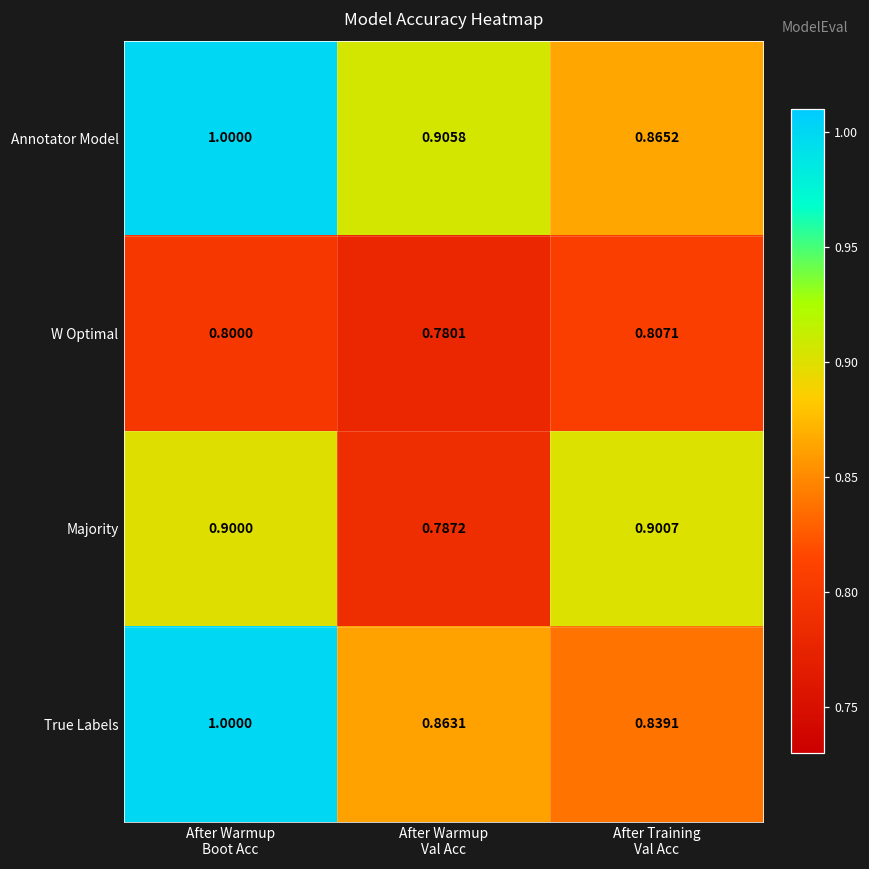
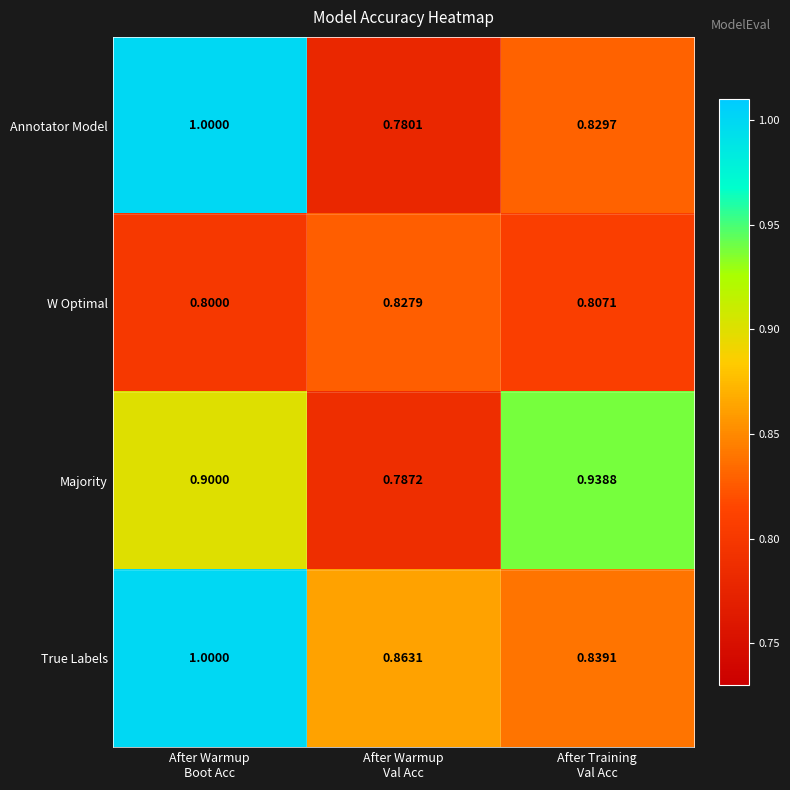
  {
    "Annotator Model": {
      "After Warmup Boot Acc": 1.0000,
-     "After Warmup Val Acc": 0.9058,
-     "After Training Val Acc": 0.8652
+     "After Warmup Val Acc": 0.7801,
+     "After Training Val Acc": 0.8297
    },
    "W Optimal": {
      "After Warmup Boot Acc": 0.8000,
-     "After Warmup Val Acc": 0.7801,
+     "After Warmup Val Acc": 0.8279,
      "After Training Val Acc": 0.8071
    },
    "Majority": {
      "After Warmup Boot Acc": 0.9000,
      "After Warmup Val Acc": 0.7872,
-     "After Training Val Acc": 0.9007
+     "After Training Val Acc": 0.9388
    },
    "True Labels": {
      "After Warmup Boot Acc": 1.0000,
      "After Warmup Val Acc": 0.8631,
      "After Training Val Acc": 0.8391
    }
  }
